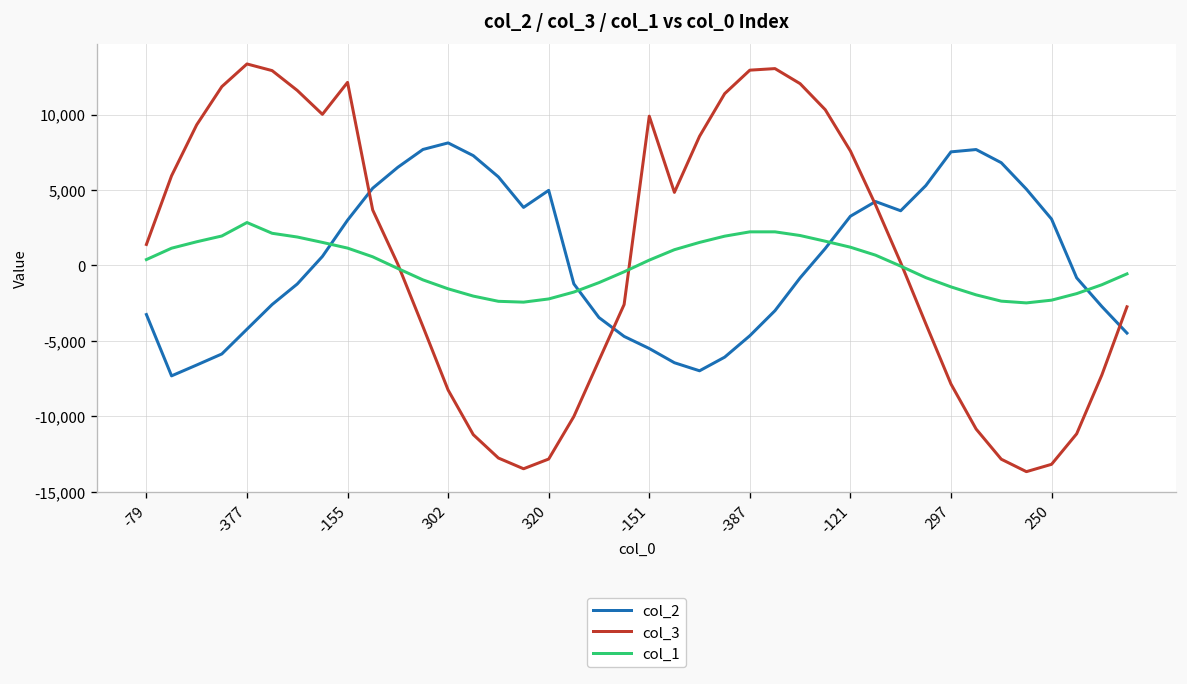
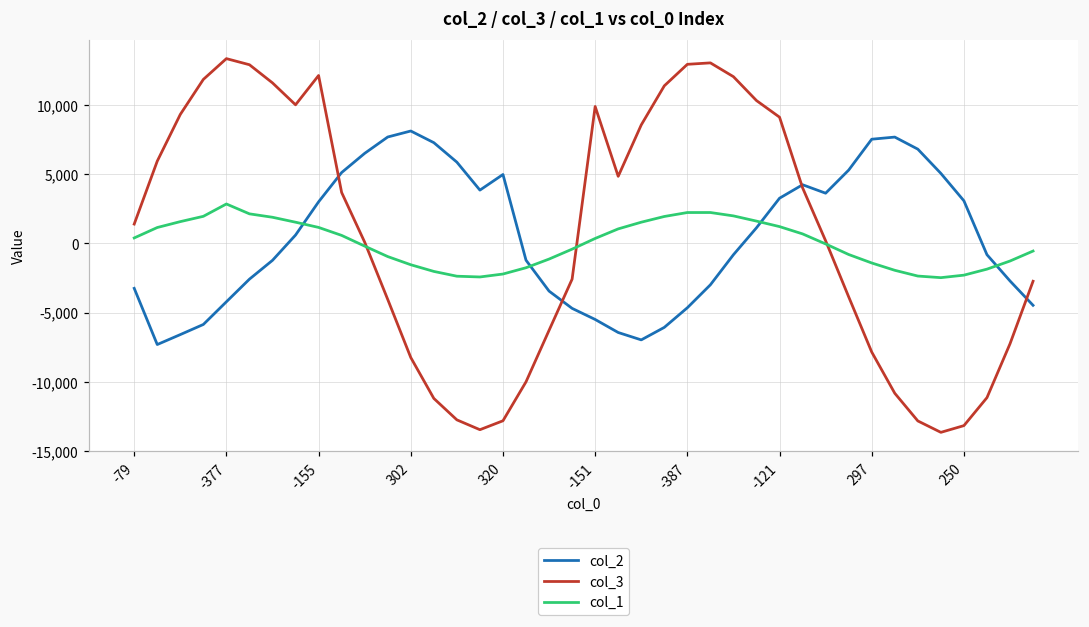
  {
    "col_2": {
      "-79": "-3,200",
      "-377": "-4,200",
      "-155": "3,000",
      "302": "8,100",
      "320": "5,000",
      "-151": "-5,500",
      "-387": "-4,700",
      "-121": "3,300",
      "297": "7,500",
      "250": "3,100"
    },
    "col_3": {
      "-79": "1,400",
      "-377": "13,300",
      "-155": "12,100",
      "302": "-8,300",
      "320": "-12,800",
      "-151": "9,900",
      "-387": "12,900",
-     "-121": "7,600",
+     "-121": "9,100",
      "297": "-7,900",
      "250": "-13,200"
    },
    "col_1": {
      "-79": "400",
      "-377": "2,800",
      "-155": "1,200",
      "302": "-1,500",
      "320": "-2,200",
      "-151": "400",
      "-387": "2,200",
      "-121": "1,200",
      "297": "-1,400",
      "250": "-2,300"
    }
  }
